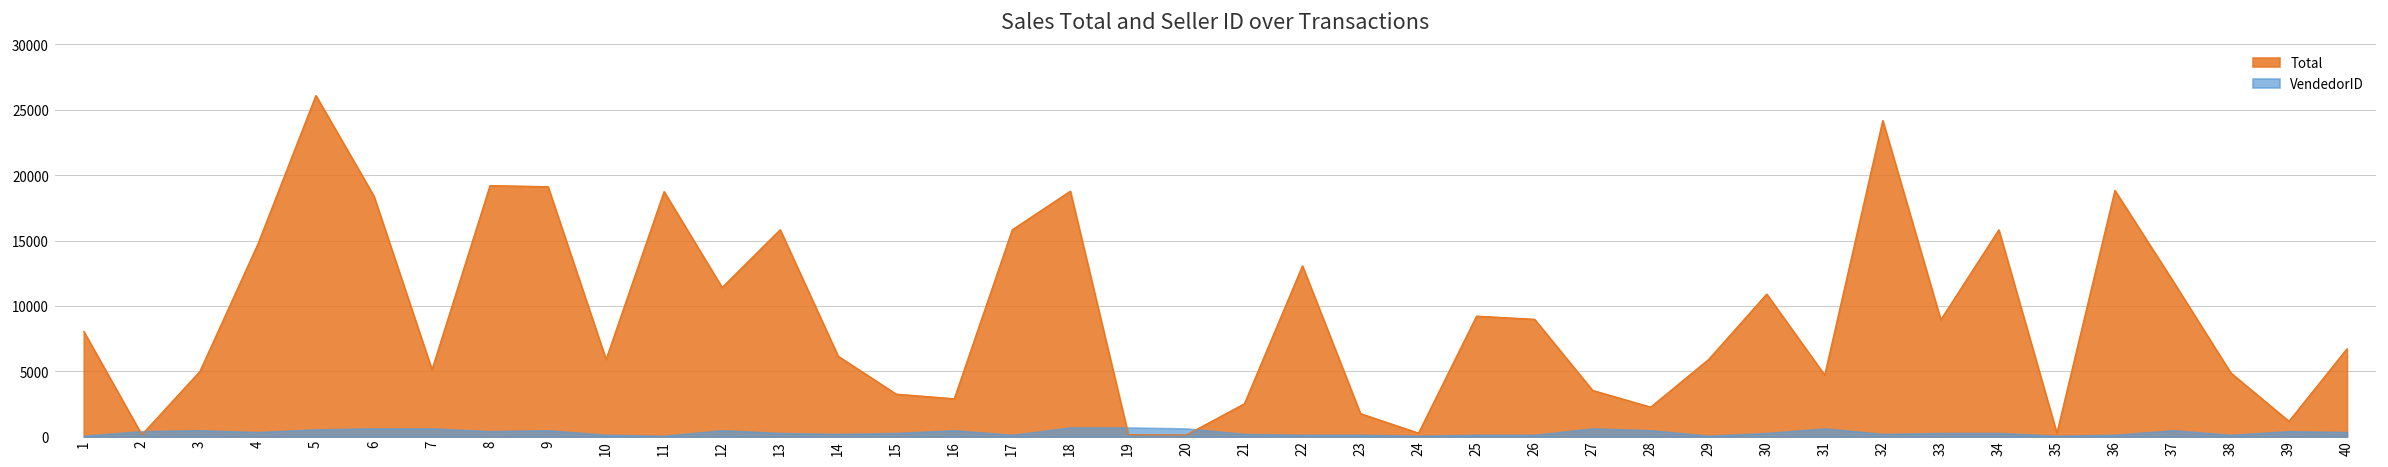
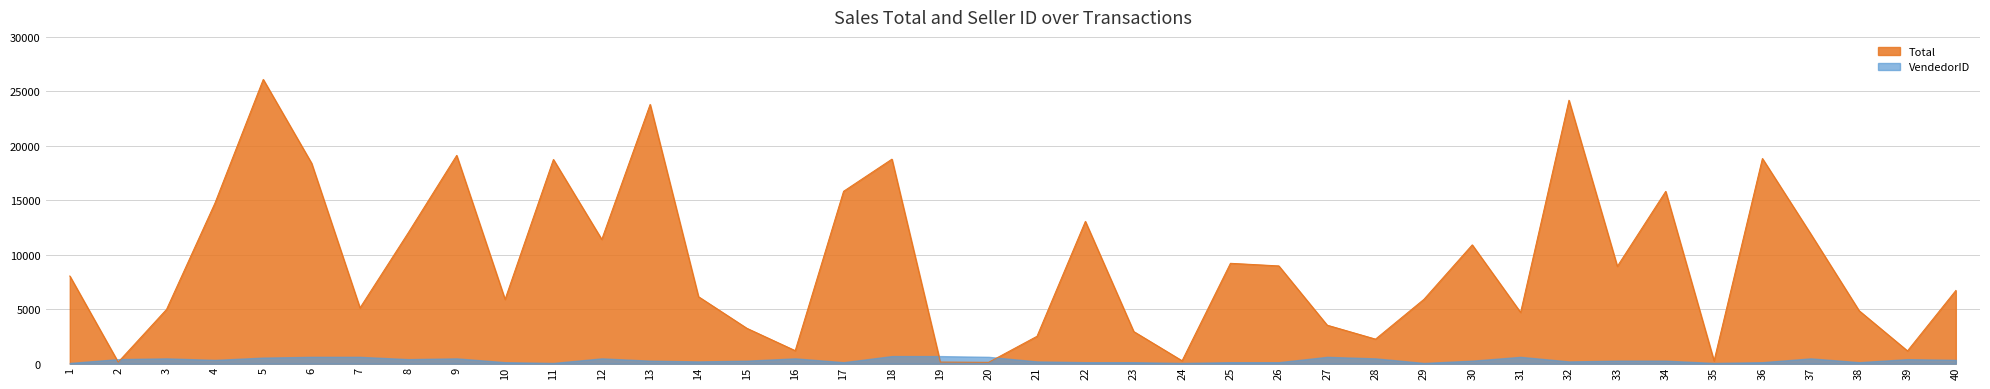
  {
    "Total": {
      "1": 8100,
      "2": 200,
      "3": 5000,
      "4": 14700,
      "5": 26100,
      "6": 18400,
      "7": 5100,
-     "8": 19200,
+     "8": 12000,
      "9": 19100,
      "10": 5900,
      "11": 18700,
      "12": 11400,
-     "13": 15800,
+     "13": 23800,
      "14": 6200,
      "15": 3300,
-     "16": 2900,
+     "16": 1200,
      "17": 15800,
      "18": 18800,
      "19": 200,
      "20": 100,
      "21": 2500,
      "22": 13100,
-     "23": 1800,
+     "23": 3000,
      "25": 9200,
      "26": 9000,
      "27": 3500,
      "28": 2300,
      "29": 5900,
      "30": 10900,
      "31": 4700,
      "32": 24200,
      "33": 8900,
      "34": 15800,
      "36": 18800,
      "37": 11900,
      "38": 4900,
      "39": 1200,
      "40": 6700
    },
    "VendedorID": {
      "2": 400,
      "3": 500,
      "4": 400,
      "5": 600,
      "6": 600,
      "7": 600,
      "8": 400,
      "9": 500,
      "12": 500,
      "13": 300,
      "15": 300,
      "16": 500,
      "18": 700,
      "19": 700,
      "20": 600,
      "27": 600,
      "28": 500,
      "30": 300,
      "31": 600,
      "33": 300,
      "34": 300,
      "37": 500,
      "39": 400,
      "40": 400
    }
  }
